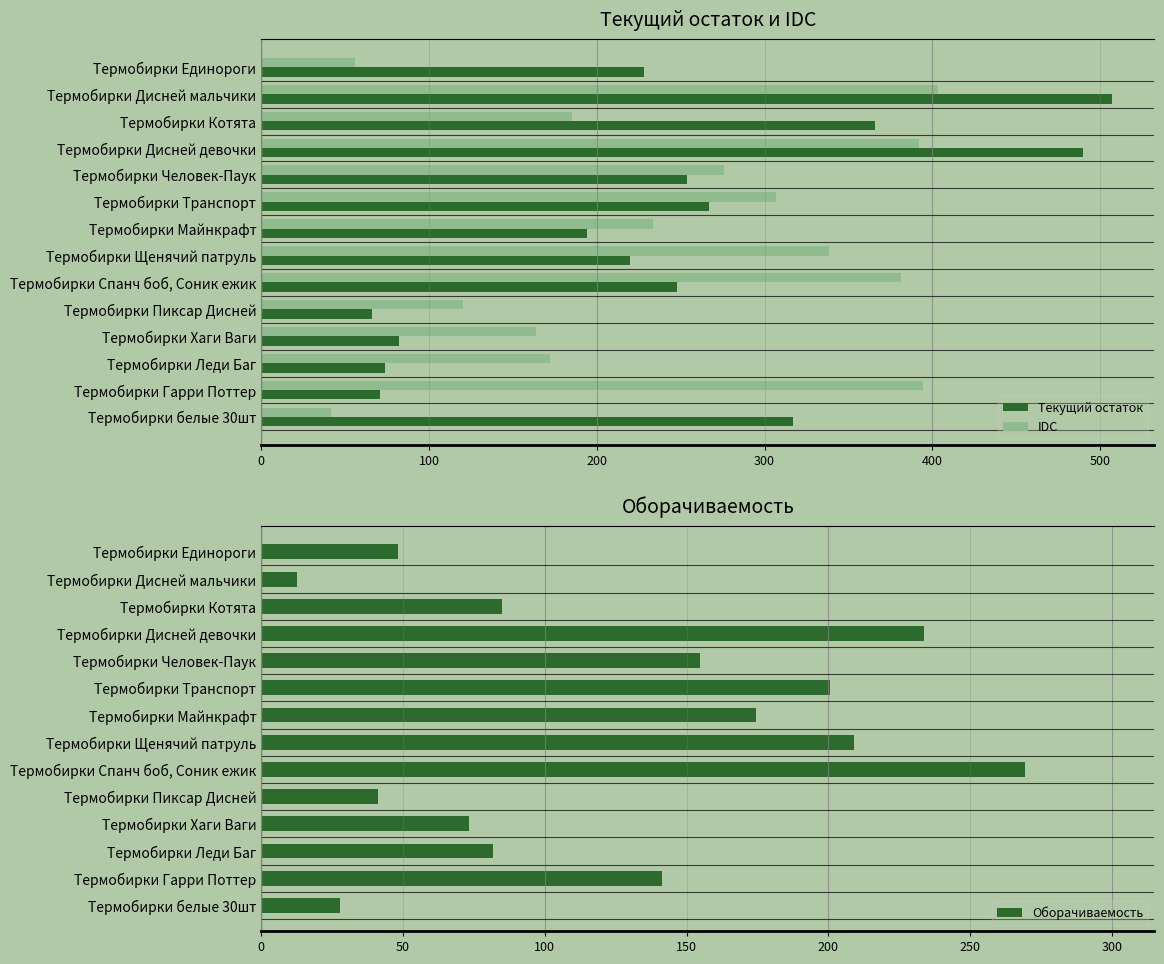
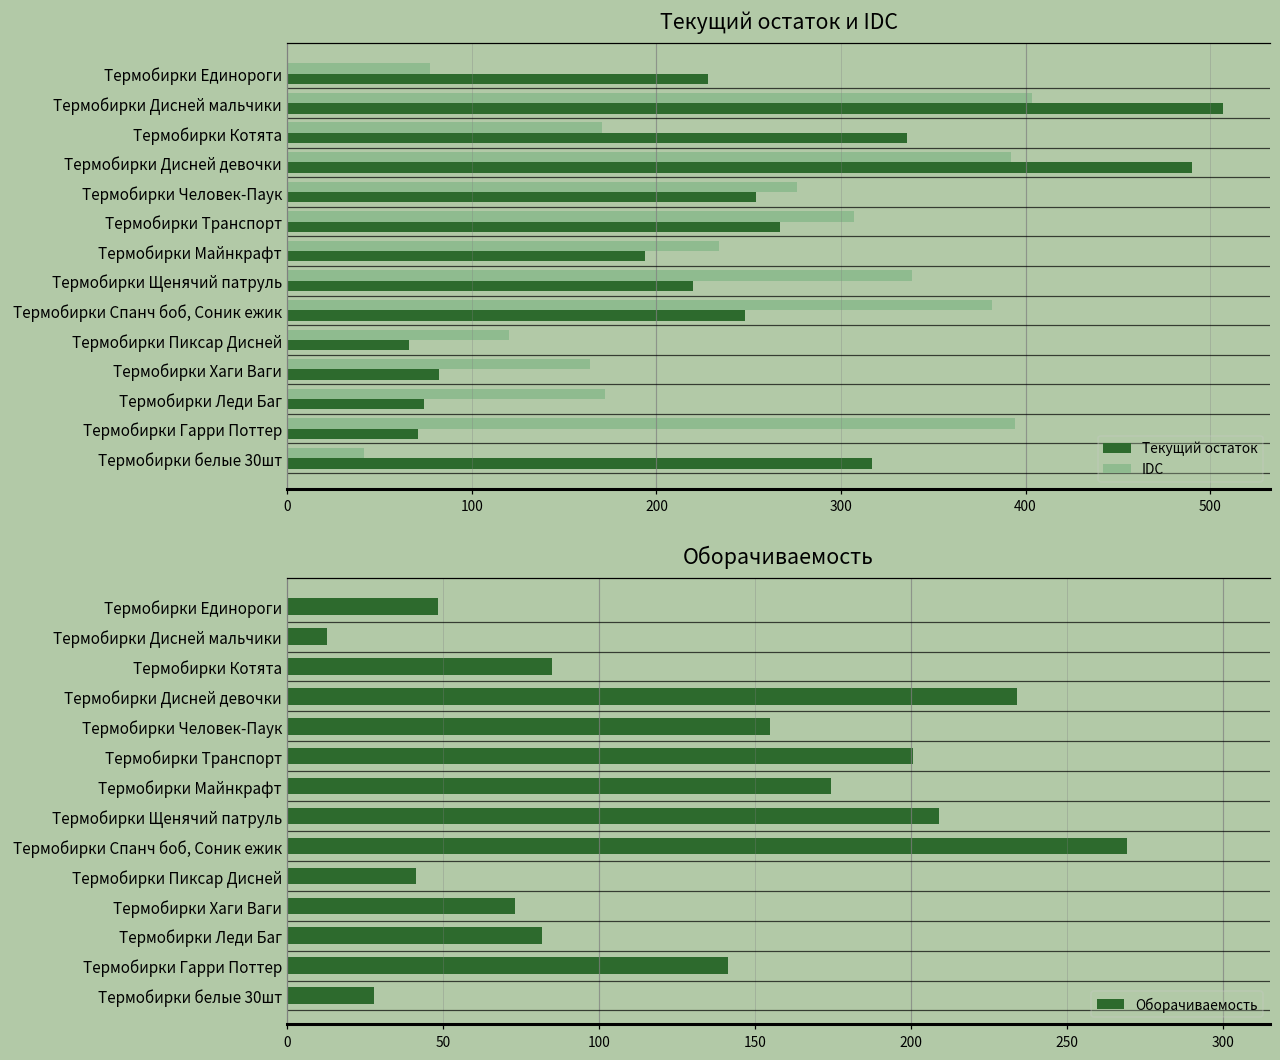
  {
    "Текущий остаток и IDC": {
      "Текущий остаток": {
        "Термобирки Единороги": 228,
        "Термобирки Дисней мальчики": 507,
-       "Термобирки Котята": 366,
+       "Термобирки Котята": 336,
        "Термобирки Дисней девочки": 490,
        "Термобирки Человек-Паук": 254,
        "Термобирки Транспорт": 267,
        "Термобирки Майнкрафт": 194,
        "Термобирки Щенячий патруль": 220,
        "Термобирки Спанч боб, Соник ежик": 248,
        "Термобирки Пиксар Дисней": 66,
        "Термобирки Хаги Ваги": 82,
        "Термобирки Леди Баг": 74,
        "Термобирки Гарри Поттер": 71,
        "Термобирки белые 30шт": 317
      },
      "IDC": {
-       "Термобирки Единороги": 56,
+       "Термобирки Единороги": 77,
        "Термобирки Дисней мальчики": 403,
-       "Термобирки Котята": 185,
+       "Термобирки Котята": 171,
        "Термобирки Дисней девочки": 392,
        "Термобирки Человек-Паук": 276,
        "Термобирки Транспорт": 307,
        "Термобирки Майнкрафт": 234,
        "Термобирки Щенячий патруль": 338,
        "Термобирки Спанч боб, Соник ежик": 382,
        "Термобирки Пиксар Дисней": 120,
        "Термобирки Хаги Ваги": 164,
        "Термобирки Леди Баг": 172,
        "Термобирки Гарри Поттер": 394,
        "Термобирки белые 30шт": 42
      }
    },
    "Оборачиваемость": {
      "Термобирки Единороги": 48,
      "Термобирки Дисней мальчики": 13,
      "Термобирки Котята": 85,
      "Термобирки Дисней девочки": 234,
      "Термобирки Человек-Паук": 155,
      "Термобирки Транспорт": 201,
      "Термобирки Майнкрафт": 174,
      "Термобирки Щенячий патруль": 209,
      "Термобирки Спанч боб, Соник ежик": 269,
      "Термобирки Пиксар Дисней": 41,
      "Термобирки Хаги Ваги": 73,
      "Термобирки Леди Баг": 82,
      "Термобирки Гарри Поттер": 141,
      "Термобирки белые 30шт": 28
    }
  }
